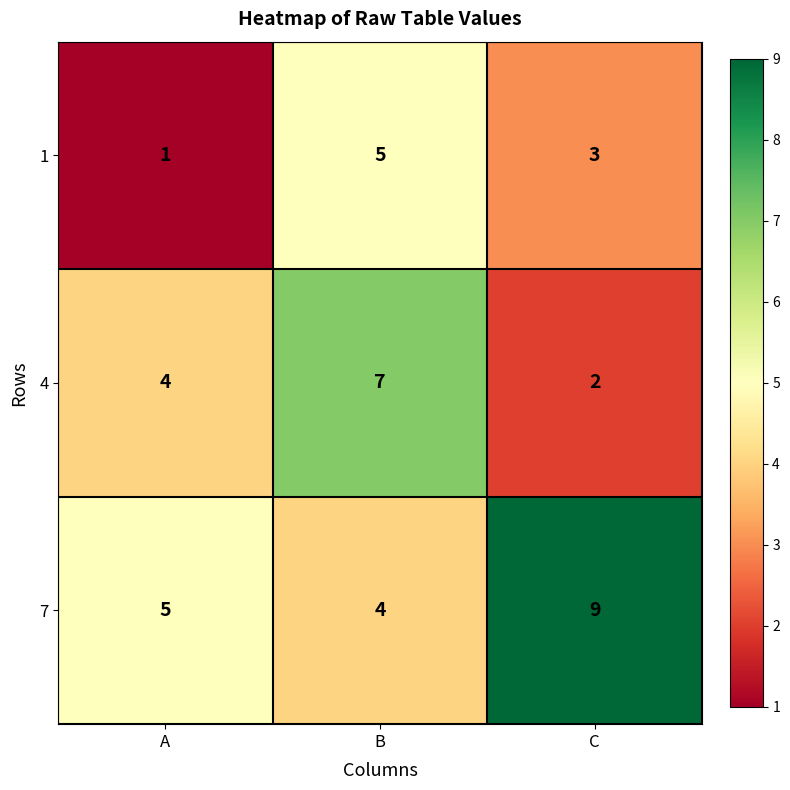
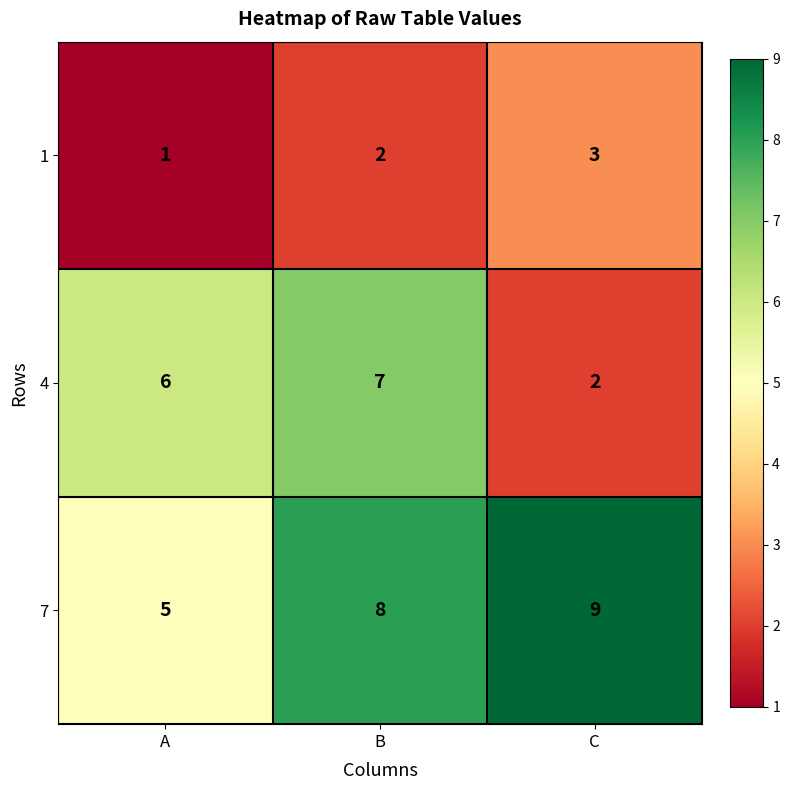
  {
    "1": {
      "A": 1,
-     "B": 5,
+     "B": 2,
      "C": 3
    },
    "4": {
-     "A": 4,
+     "A": 6,
      "B": 7,
      "C": 2
    },
    "7": {
      "A": 5,
-     "B": 4,
+     "B": 8,
      "C": 9
    }
  }
